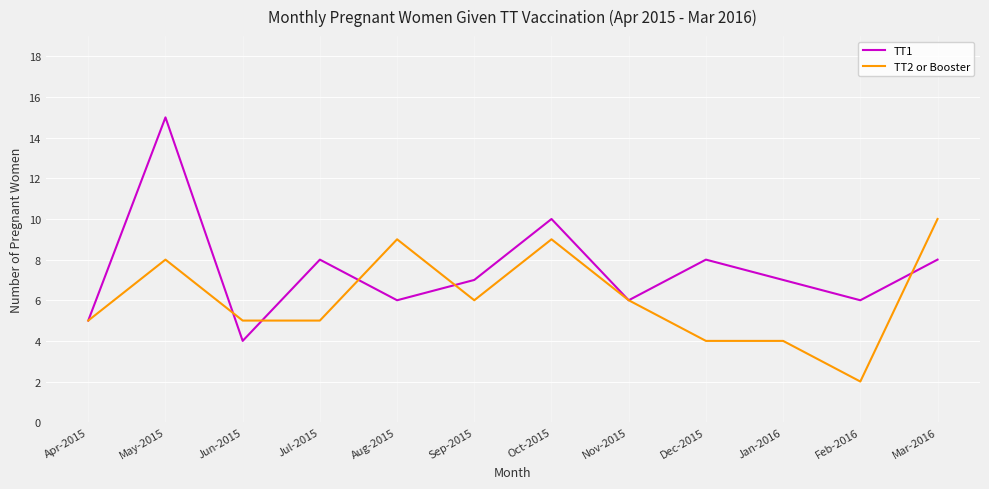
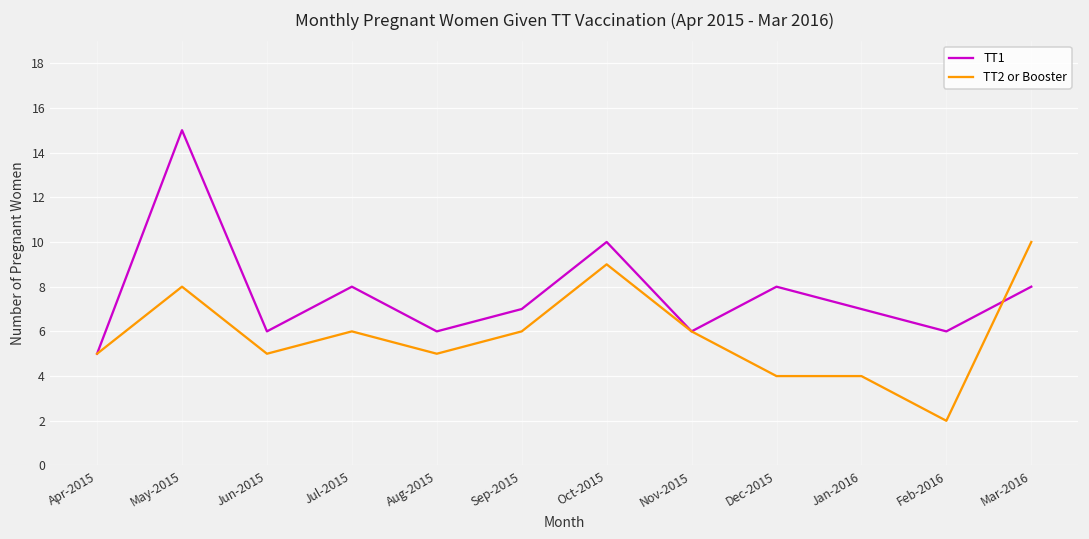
  {
    "TT1": {
      "May-2015": 15,
-     "Jun-2015": 4,
+     "Jun-2015": 6,
      "Jul-2015": 8,
      "Aug-2015": 6,
      "Sep-2015": 7,
      "Oct-2015": 10,
      "Dec-2015": 8,
      "Jan-2016": 7,
      "Feb-2016": 6,
      "Mar-2016": 8
    },
    "TT2 or Booster": {
      "May-2015": 8,
      "Jun-2015": 5,
-     "Jul-2015": 5,
-     "Aug-2015": 9,
+     "Jul-2015": 6,
+     "Aug-2015": 5,
      "Sep-2015": 6,
      "Oct-2015": 9,
      "Dec-2015": 4,
      "Jan-2016": 4,
      "Feb-2016": 2,
      "Mar-2016": 10
    }
  }
